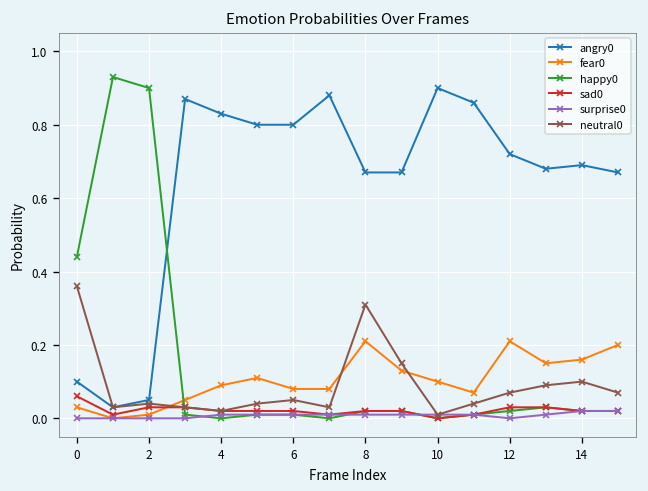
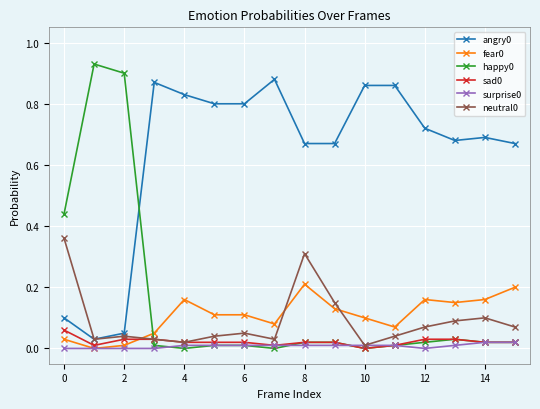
  {
    "angry0": {
      "0": 0.10,
      "2": 0.05,
      "4": 0.83,
      "6": 0.80,
      "8": 0.67,
-     "10": 0.90,
+     "10": 0.86,
      "12": 0.72,
      "14": 0.69
    },
    "fear0": {
      "0": 0.03,
      "2": 0.01,
-     "4": 0.09,
-     "6": 0.08,
+     "4": 0.16,
+     "6": 0.11,
      "8": 0.21,
      "10": 0.10,
-     "12": 0.21,
+     "12": 0.16,
      "14": 0.16
    },
    "happy0": {
      "0": 0.44,
      "2": 0.90,
      "4": 0.00,
      "12": 0.02
    },
    "sad0": {
      "0": 0.06,
      "2": 0.03,
      "6": 0.02,
      "12": 0.03
    },
    "surprise0": {
      "0": 0.00,
      "2": 0.00,
      "4": 0.01,
      "8": 0.01,
      "12": 0.00
    },
    "neutral0": {
      "0": 0.36,
      "2": 0.04,
      "6": 0.05,
      "8": 0.31,
      "12": 0.07,
      "14": 0.10
    }
  }
